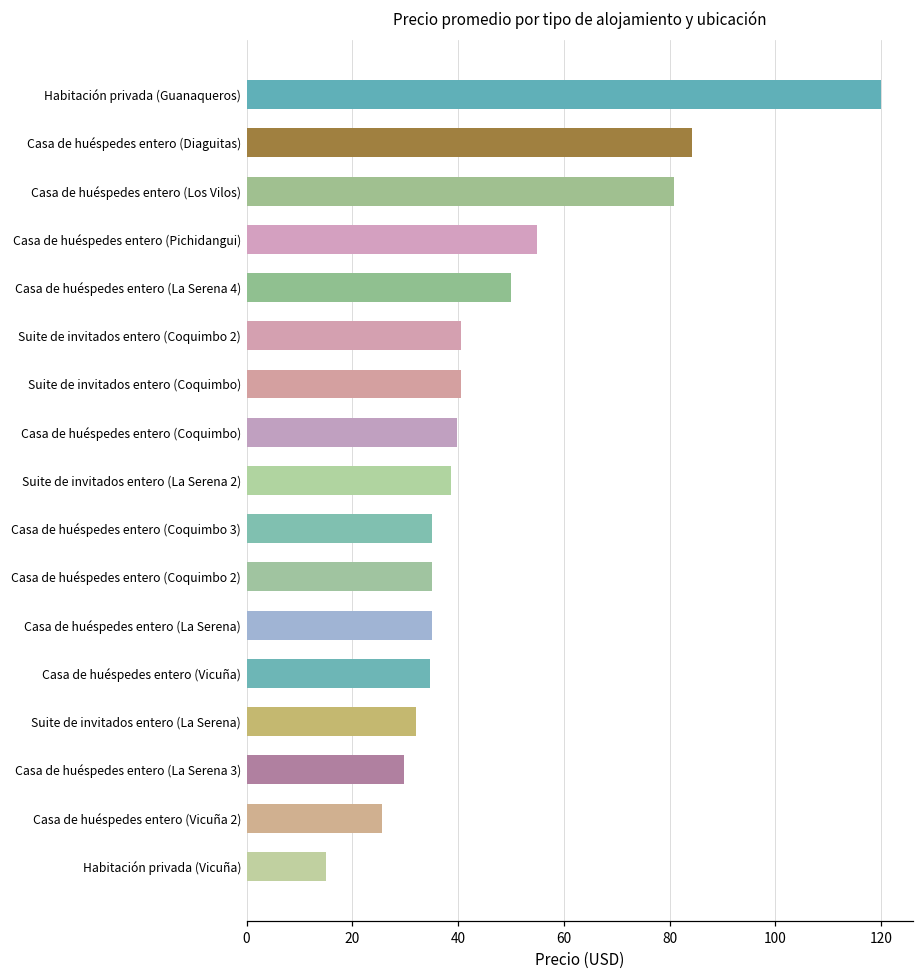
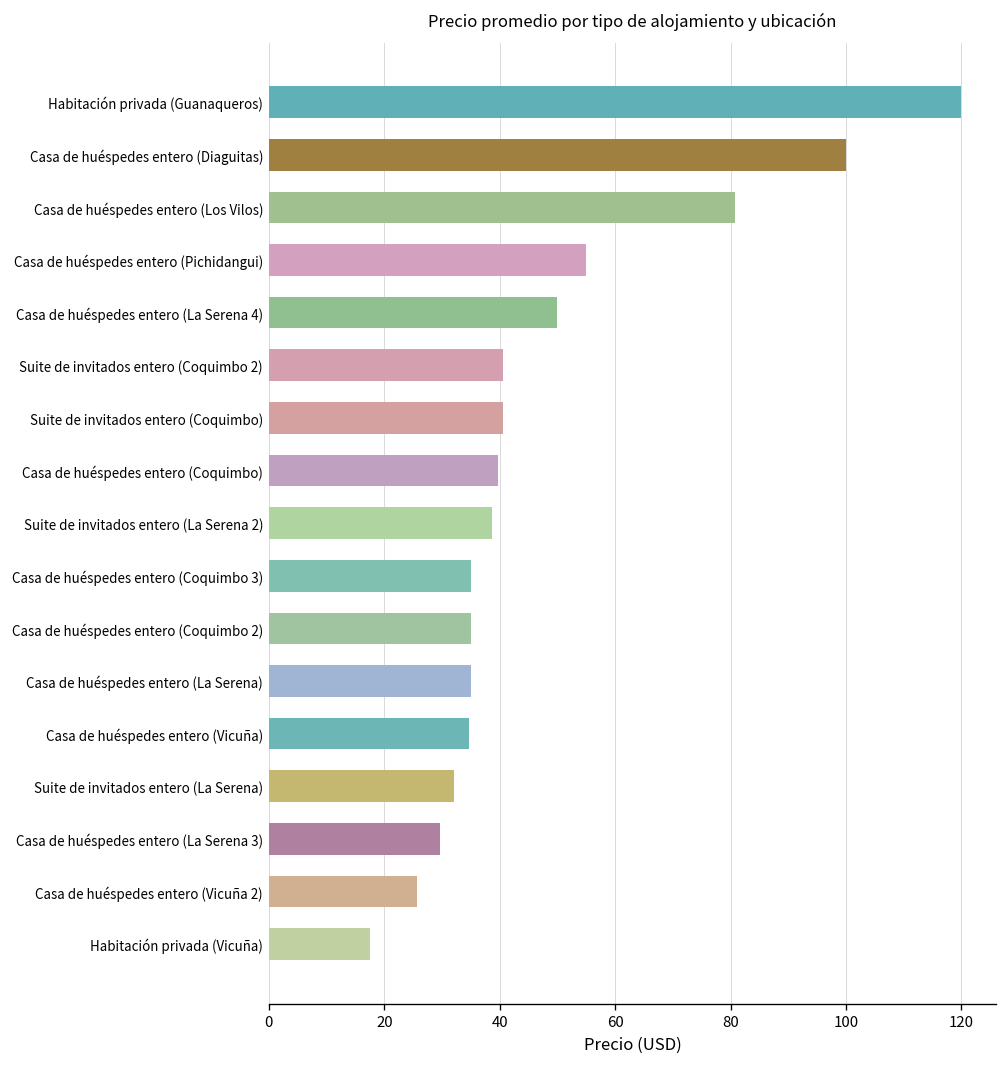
  {
    "Habitación privada (Guanaqueros)": 120,
-   "Casa de huéspedes entero (Diaguitas)": 84,
+   "Casa de huéspedes entero (Diaguitas)": 100,
    "Casa de huéspedes entero (Los Vilos)": 81,
    "Casa de huéspedes entero (Pichidangui)": 55,
    "Casa de huéspedes entero (La Serena 4)": 50,
    "Suite de invitados entero (Coquimbo 2)": 41,
    "Suite de invitados entero (Coquimbo)": 41,
    "Casa de huéspedes entero (Coquimbo)": 40,
    "Suite de invitados entero (La Serena 2)": 39,
    "Casa de huéspedes entero (Coquimbo 3)": 35,
    "Casa de huéspedes entero (Coquimbo 2)": 35,
    "Casa de huéspedes entero (La Serena)": 35,
    "Casa de huéspedes entero (Vicuña)": 35,
    "Suite de invitados entero (La Serena)": 32,
    "Casa de huéspedes entero (La Serena 3)": 30,
    "Casa de huéspedes entero (Vicuña 2)": 26,
-   "Habitación privada (Vicuña)": 15
+   "Habitación privada (Vicuña)": 18
  }
